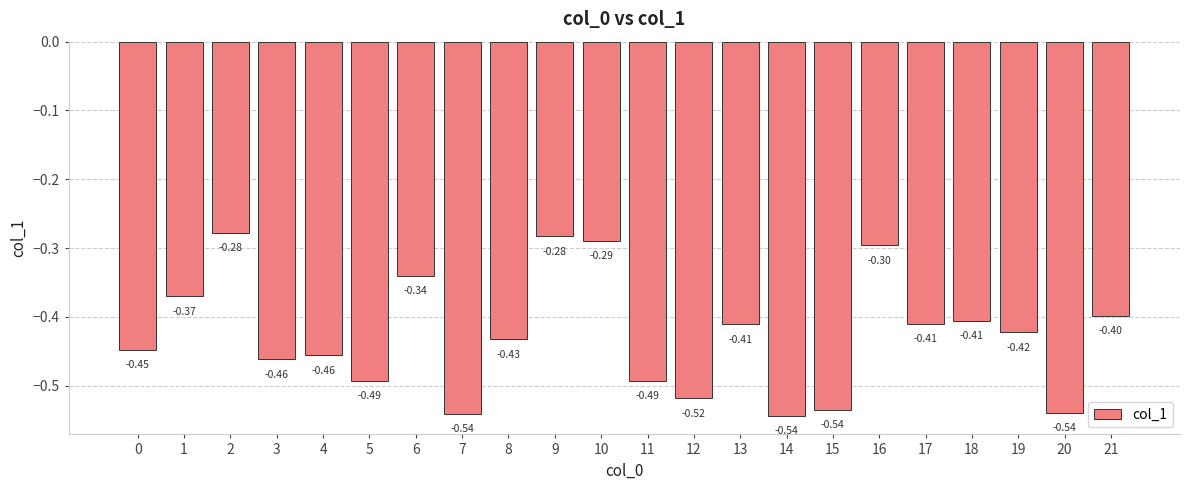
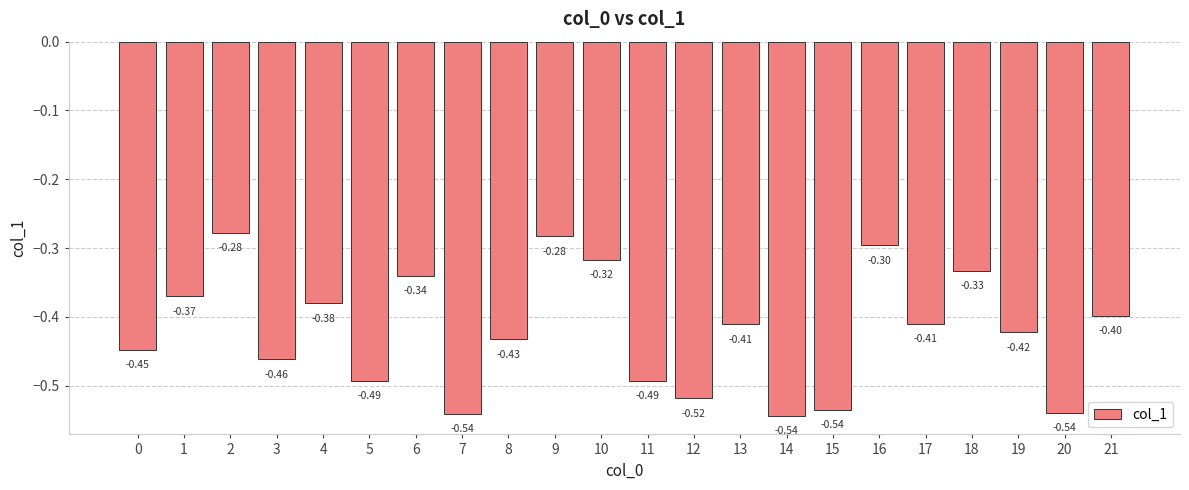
  {
    "0": -0.45,
    "1": -0.37,
    "2": -0.28,
    "3": -0.46,
-   "4": -0.46,
+   "4": -0.38,
    "5": -0.49,
    "6": -0.34,
    "7": -0.54,
    "8": -0.43,
    "9": -0.28,
-   "10": -0.29,
+   "10": -0.32,
    "11": -0.49,
    "12": -0.52,
    "13": -0.41,
    "14": -0.54,
    "15": -0.54,
    "16": -0.30,
    "17": -0.41,
-   "18": -0.41,
+   "18": -0.33,
    "19": -0.42,
    "20": -0.54,
    "21": -0.40
  }
